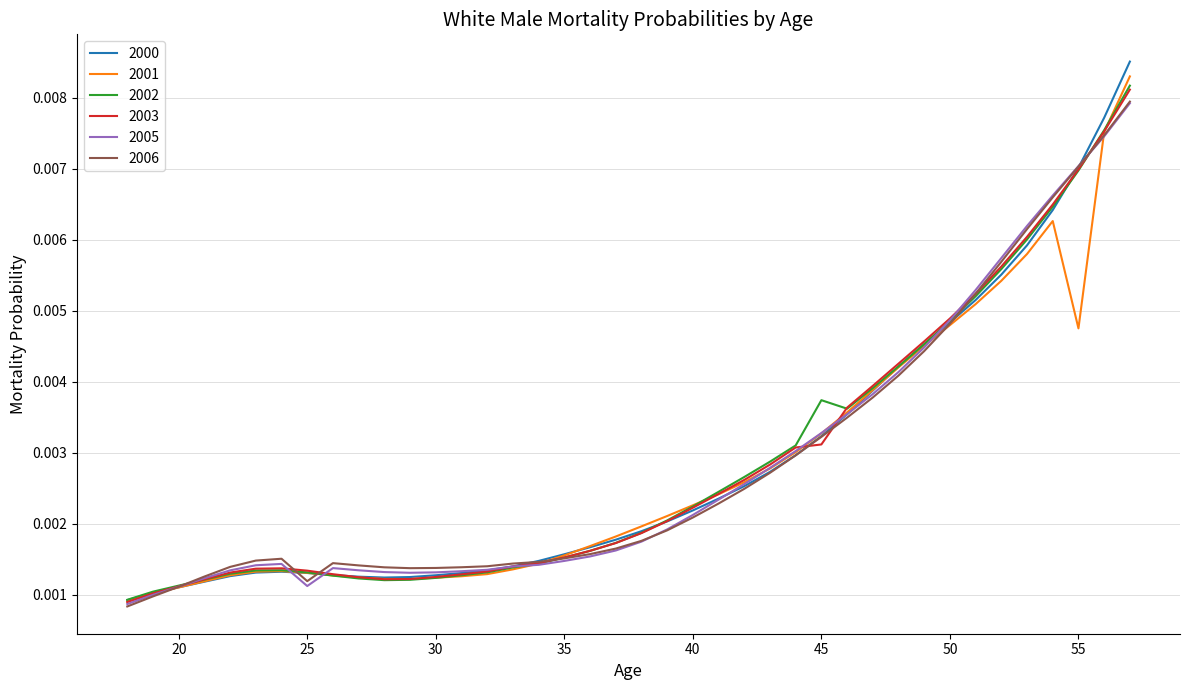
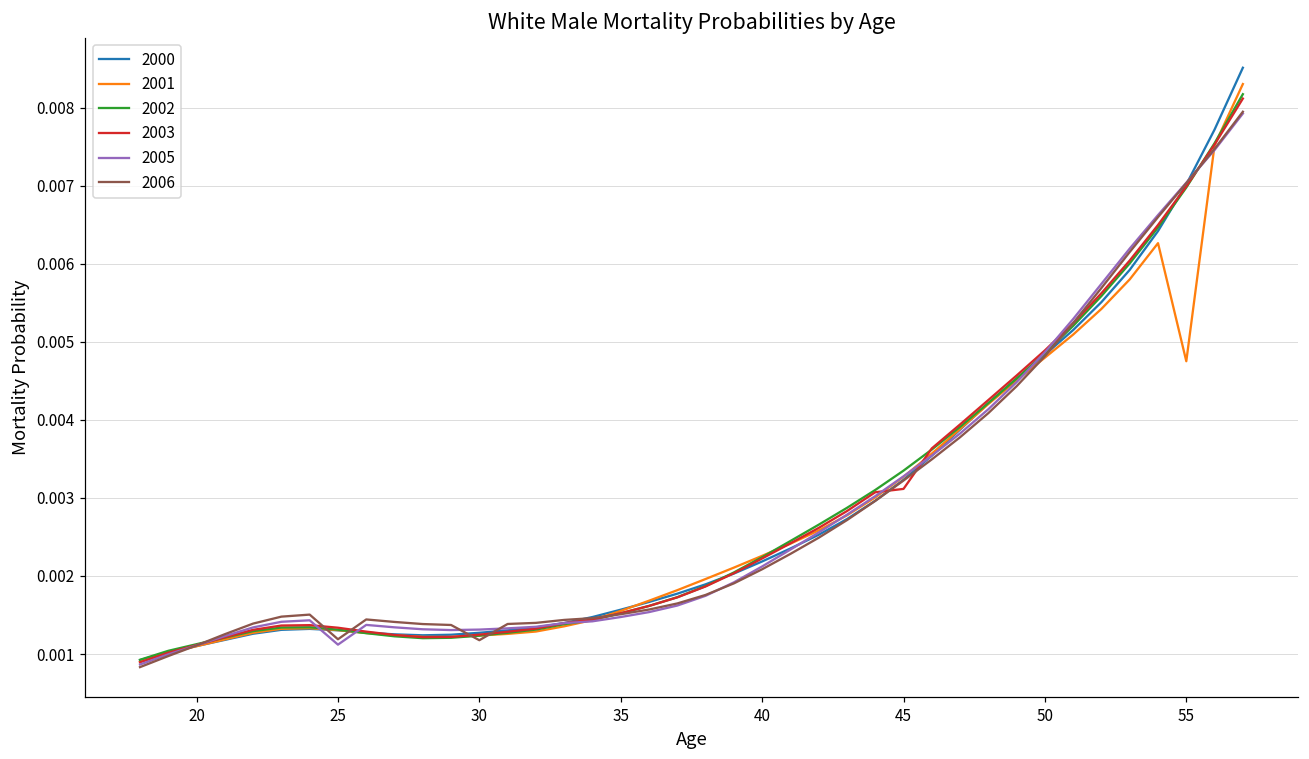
  {
    "2000": {
      "40": 0.0022
    },
    "2001": {
      "55": 0.0048
    },
    "2002": {
-     "45": 0.0037
+     "45": 0.0034
    },
    "2003": {
      "45": 0.0031
    },
    "2005": {
      "25": 0.0011,
      "30": 0.0013
    },
    "2006": {
      "25": 0.0012,
-     "30": 0.0014
+     "30": 0.0012
    }
  }
